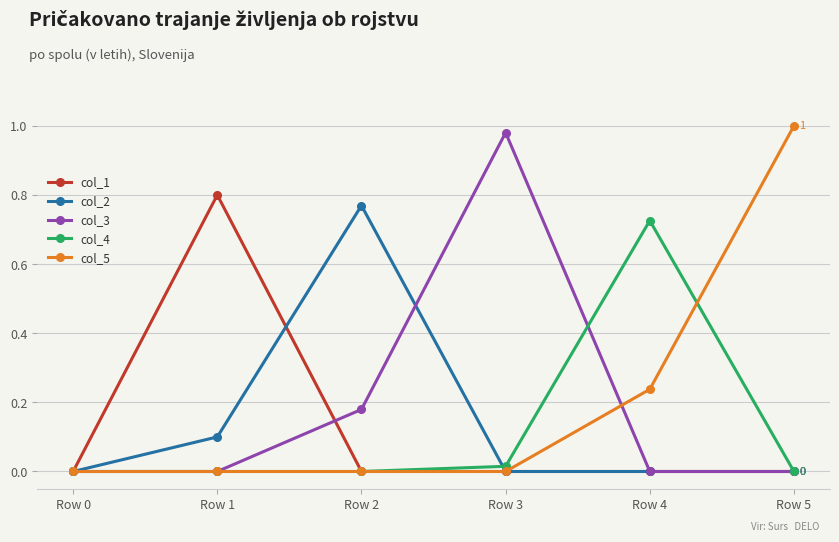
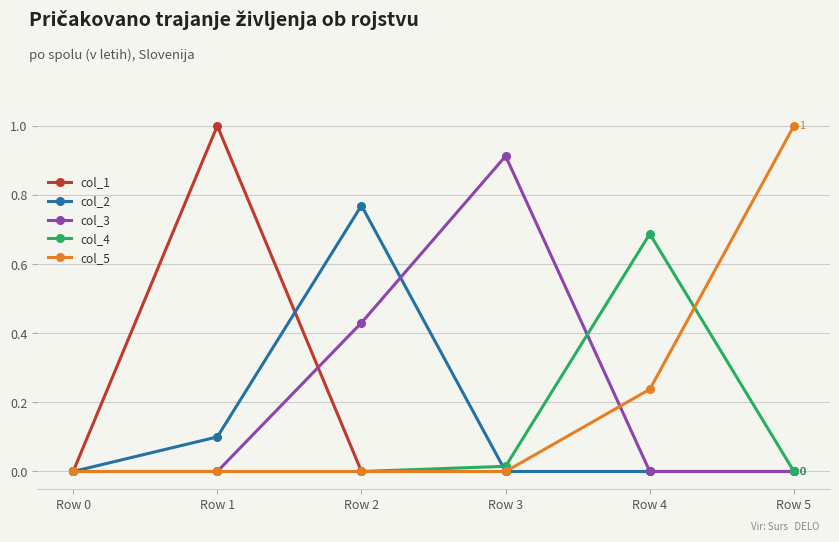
  {
    "col_1": {
-     "Row 1": 0.8
+     "Row 1": 1.0
    },
    "col_2": {
      "Row 1": 0.10,
      "Row 2": 0.77
    },
    "col_3": {
-     "Row 2": 0.18,
-     "Row 3": 0.98
+     "Row 2": 0.43,
+     "Row 3": 0.91
    },
    "col_4": {
      "Row 3": 0.02,
-     "Row 4": 0.73
+     "Row 4": 0.69
    },
    "col_5": {
      "Row 5": 1
    }
  }
